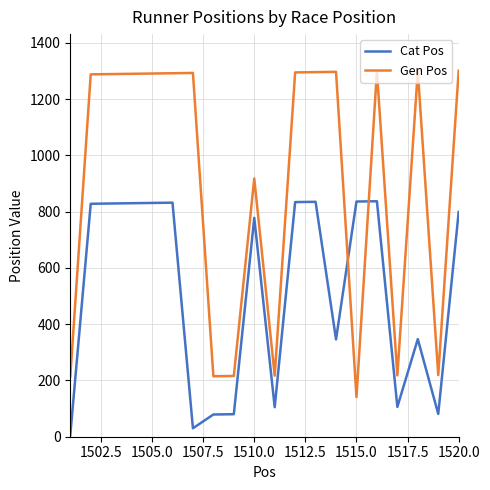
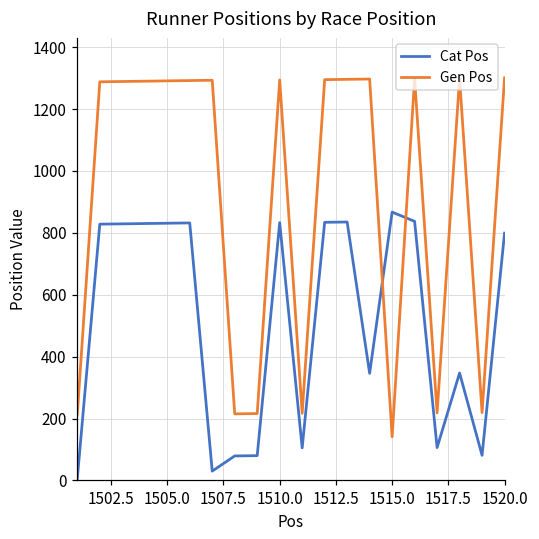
  {
    "Cat Pos": {
      "1505.0": 830,
-     "1510.0": 780,
-     "1515.0": 840,
+     "1510.0": 830,
+     "1515.0": 870,
      "1520.0": 800
    },
    "Gen Pos": {
      "1505.0": 1290,
-     "1510.0": 920,
+     "1510.0": 1290,
      "1515.0": 140,
      "1520.0": 1300
    }
  }
